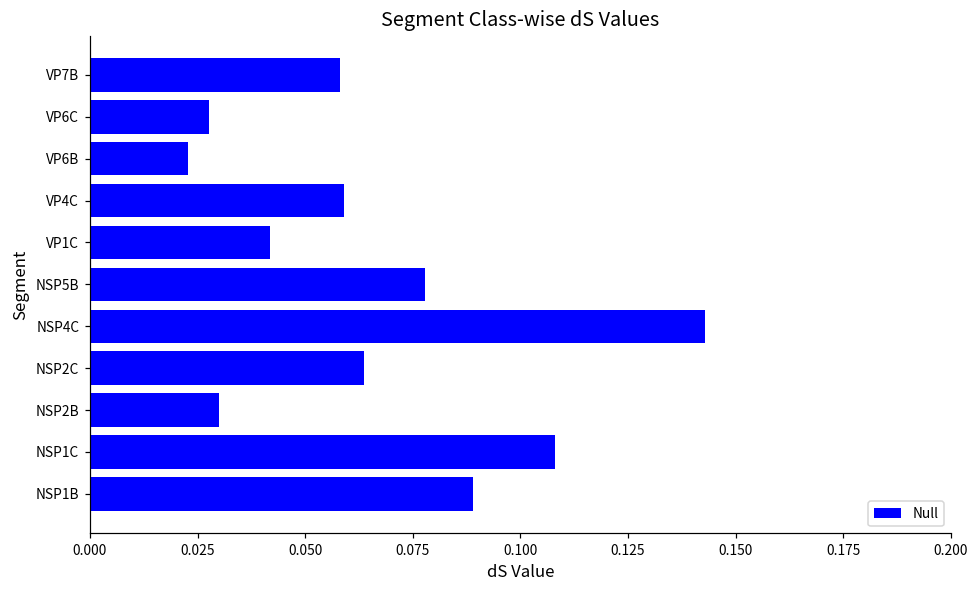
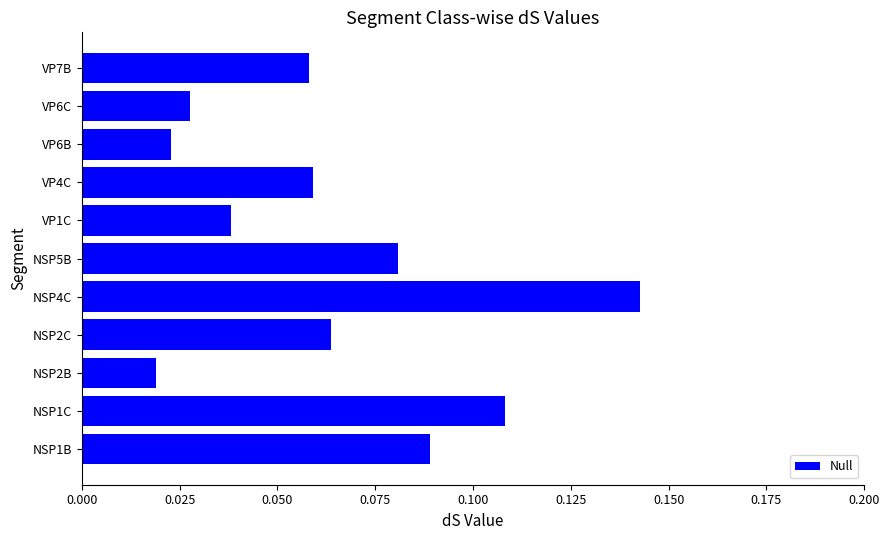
  {
    "VP7B": 0.058,
    "VP6C": 0.028,
    "VP6B": 0.023,
    "VP4C": 0.059,
-   "VP1C": 0.042,
-   "NSP5B": 0.078,
+   "VP1C": 0.038,
+   "NSP5B": 0.081,
    "NSP4C": 0.143,
    "NSP2C": 0.064,
-   "NSP2B": 0.030,
+   "NSP2B": 0.019,
    "NSP1C": 0.108,
    "NSP1B": 0.089
  }
